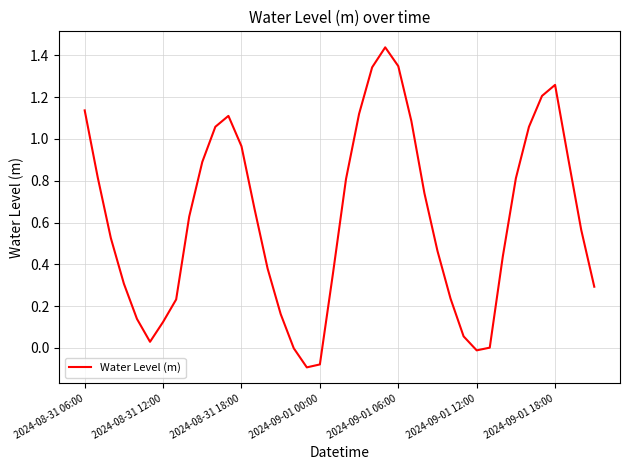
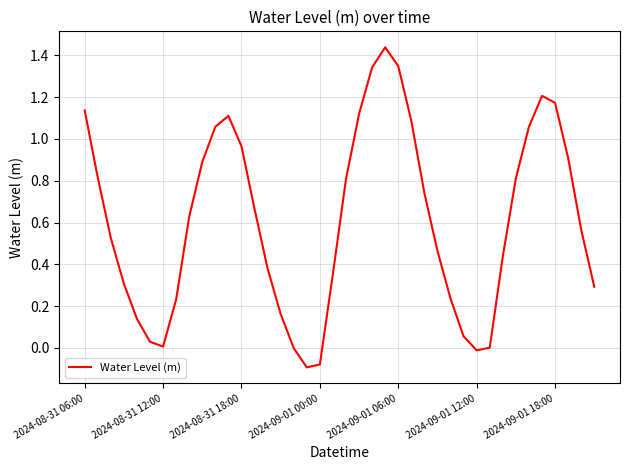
  {
    "2024-08-31 06:00": 1.14,
-   "2024-08-31 12:00": 0.12,
+   "2024-08-31 12:00": 0.01,
    "2024-08-31 18:00": 0.96,
    "2024-09-01 00:00": -0.08,
    "2024-09-01 06:00": 1.35,
    "2024-09-01 12:00": -0.01,
-   "2024-09-01 18:00": 1.26
+   "2024-09-01 18:00": 1.17
  }
